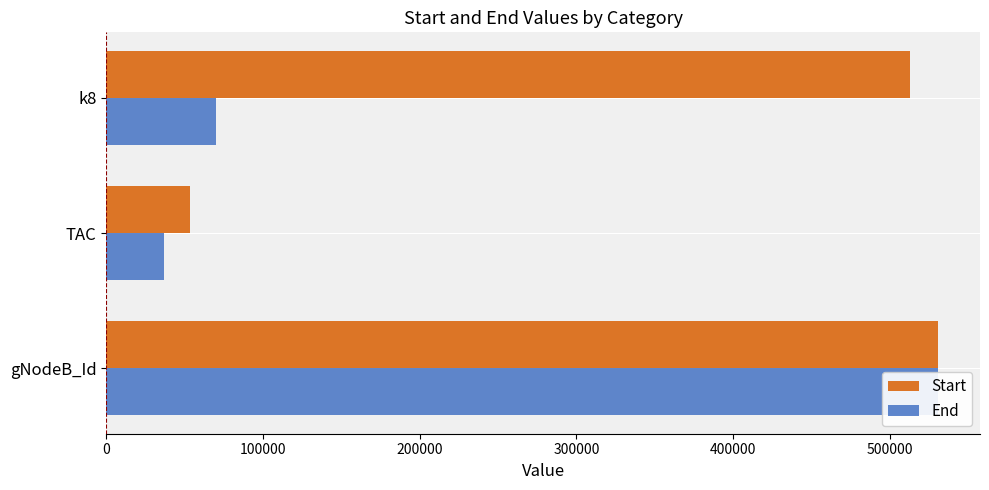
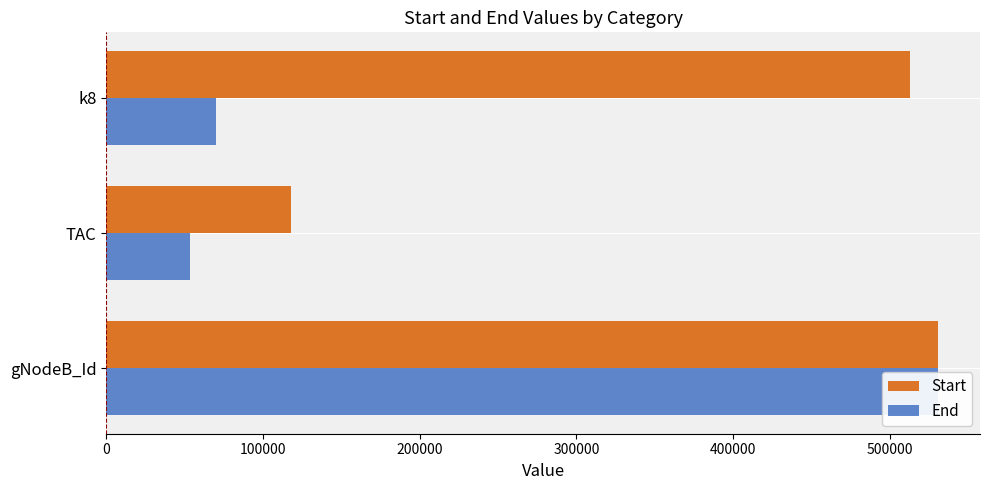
  {
    "Start": {
      "k8": 513000,
-     "TAC": 53000,
+     "TAC": 118000,
      "gNodeB_Id": 531000
    },
    "End": {
      "k8": 70000,
-     "TAC": 36000
+     "TAC": 53000
    }
  }
